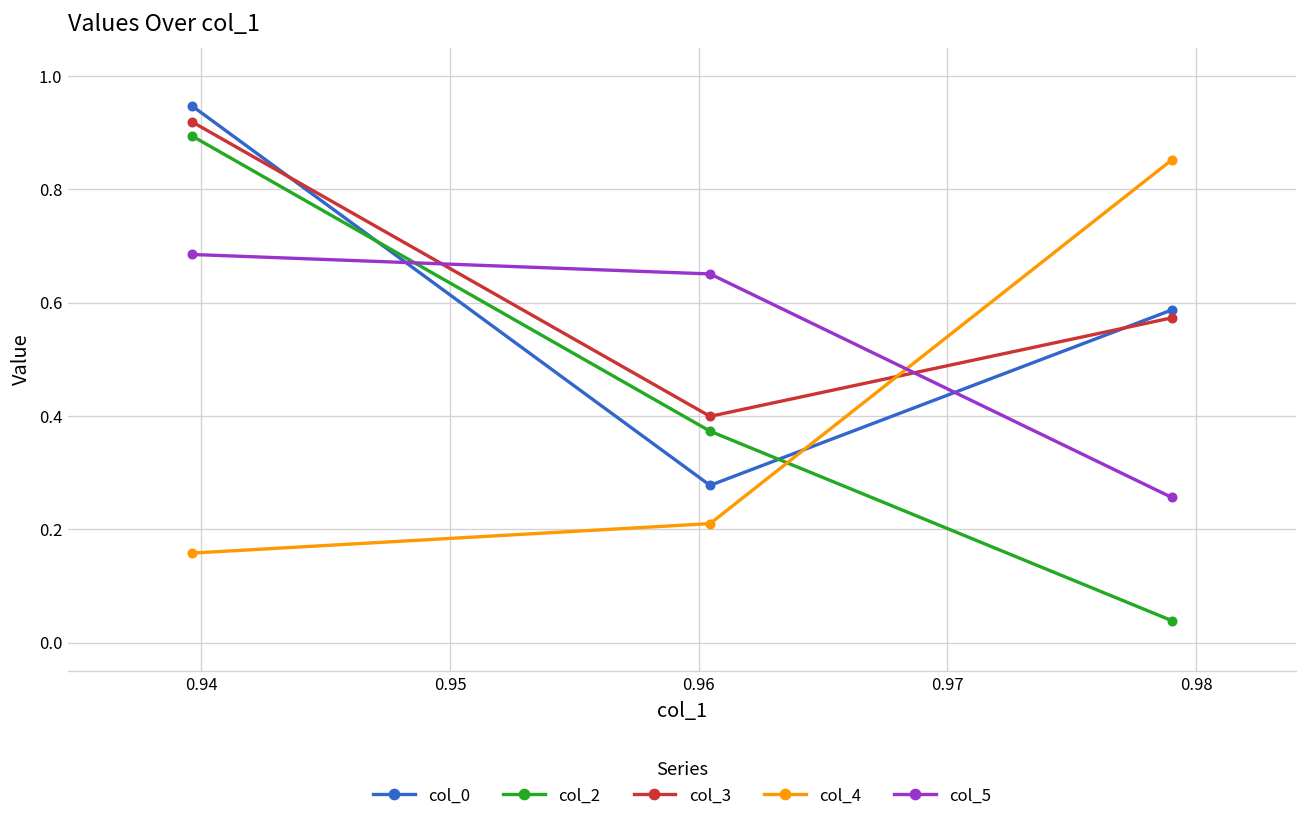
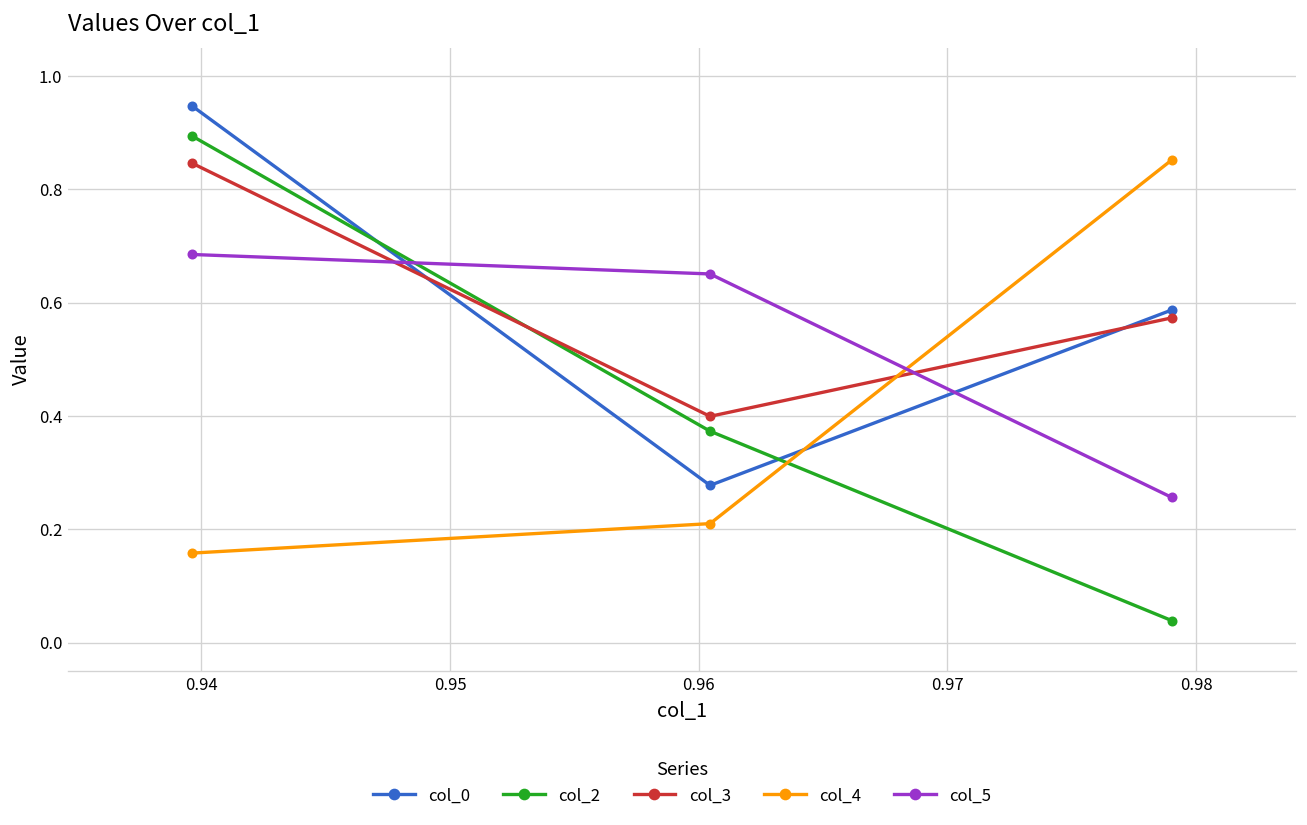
  {
    "col_0": {
      "0.94": 0.95
    },
    "col_2": {
      "0.94": 0.89
    },
    "col_3": {
-     "0.94": 0.92
+     "0.94": 0.85
    },
    "col_4": {
      "0.94": 0.16
    },
    "col_5": {
      "0.94": 0.69
    }
  }
